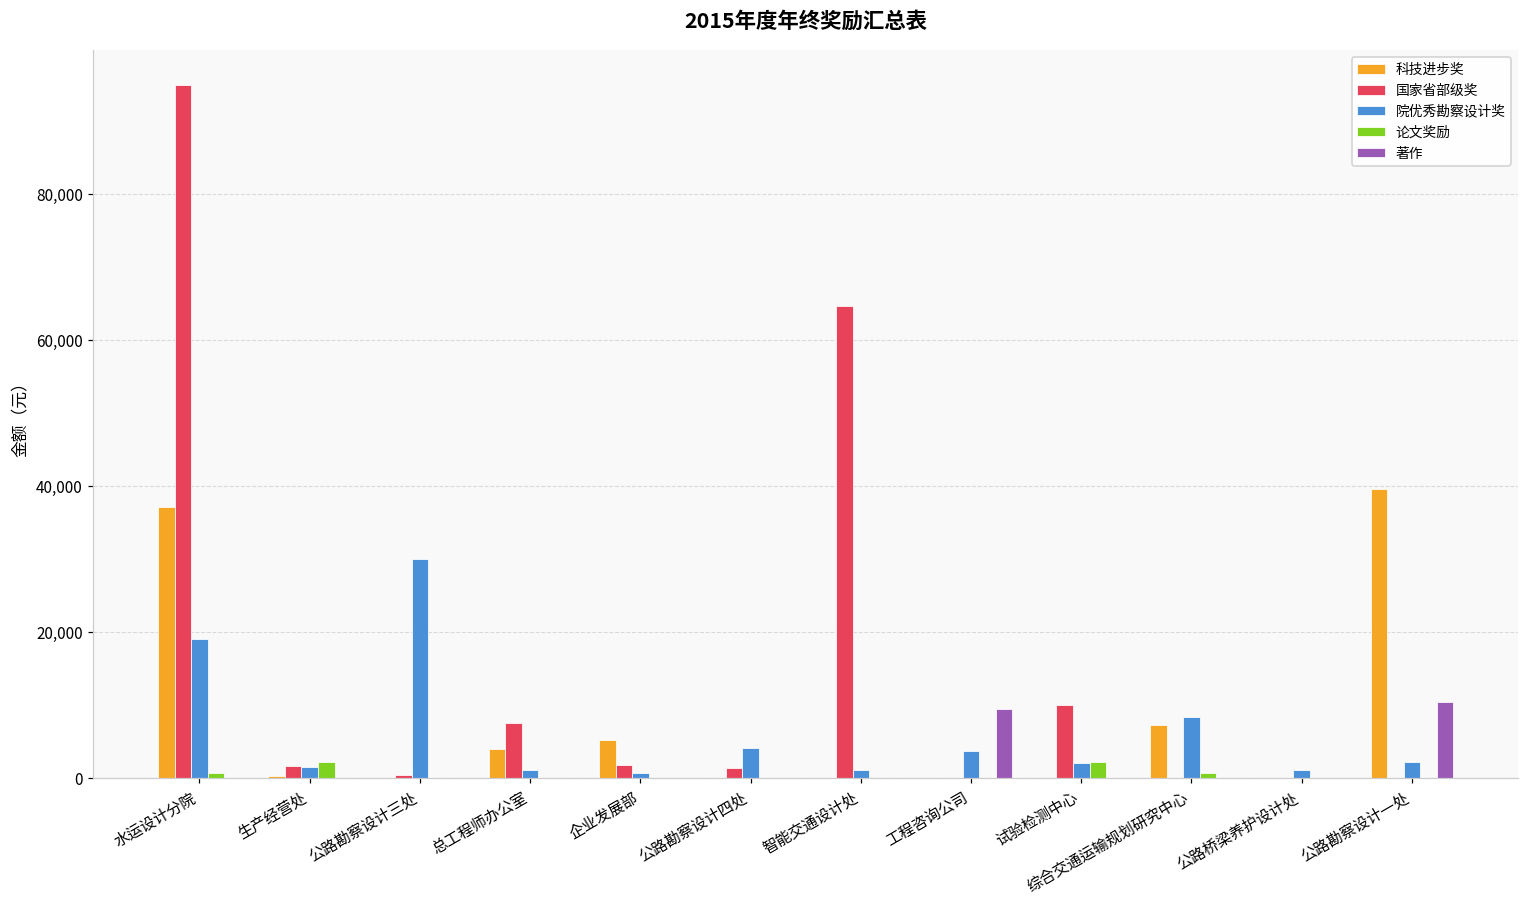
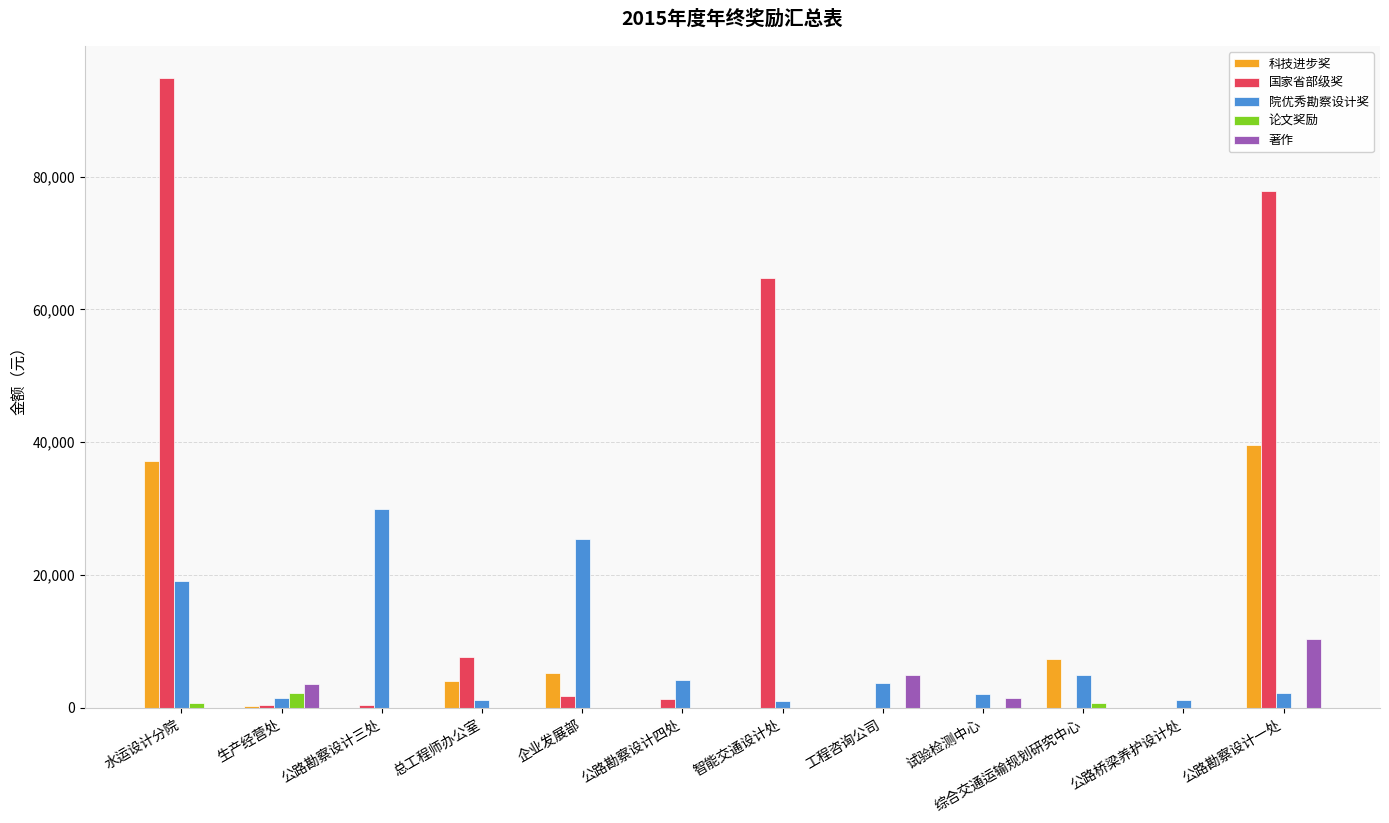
  {
    "科技进步奖": {
      "水运设计分院": "37,000",
      "公路勘察设计三处": "0",
      "总工程师办公室": "4,000",
      "企业发展部": "5,000",
      "公路勘察设计四处": "0",
      "智能交通设计处": "0",
      "工程咨询公司": "0",
      "试验检测中心": "0",
      "综合交通运输规划研究中心": "7,000",
      "公路桥梁养护设计处": "0",
      "公路勘察设计一处": "40,000"
    },
    "国家省部级奖": {
      "水运设计分院": "95,000",
-     "生产经营处": "2,000",
+     "生产经营处": "0",
      "公路勘察设计三处": "0",
      "总工程师办公室": "8,000",
      "企业发展部": "2,000",
      "公路勘察设计四处": "1,000",
      "智能交通设计处": "65,000",
      "工程咨询公司": "0",
-     "试验检测中心": "10,000",
+     "试验检测中心": "0",
      "综合交通运输规划研究中心": "0",
      "公路桥梁养护设计处": "0",
-     "公路勘察设计一处": "0"
+     "公路勘察设计一处": "78,000"
    },
    "院优秀勘察设计奖": {
      "水运设计分院": "19,000",
      "生产经营处": "2,000",
      "公路勘察设计三处": "30,000",
      "总工程师办公室": "1,000",
-     "企业发展部": "1,000",
+     "企业发展部": "25,000",
      "公路勘察设计四处": "4,000",
      "智能交通设计处": "1,000",
      "工程咨询公司": "4,000",
      "试验检测中心": "2,000",
-     "综合交通运输规划研究中心": "8,000",
+     "综合交通运输规划研究中心": "5,000",
      "公路桥梁养护设计处": "1,000",
      "公路勘察设计一处": "2,000"
    },
    "论文奖励": {
      "水运设计分院": "1,000",
      "生产经营处": "2,000",
      "公路勘察设计三处": "0",
      "总工程师办公室": "0",
      "企业发展部": "0",
      "公路勘察设计四处": "0",
      "智能交通设计处": "0",
      "工程咨询公司": "0",
-     "试验检测中心": "2,000",
+     "试验检测中心": "0",
      "综合交通运输规划研究中心": "1,000",
      "公路桥梁养护设计处": "0",
      "公路勘察设计一处": "0"
    },
    "著作": {
      "水运设计分院": "0",
-     "生产经营处": "0",
+     "生产经营处": "4,000",
      "公路勘察设计三处": "0",
      "总工程师办公室": "0",
      "企业发展部": "0",
      "公路勘察设计四处": "0",
      "智能交通设计处": "0",
-     "工程咨询公司": "10,000",
-     "试验检测中心": "0",
+     "工程咨询公司": "5,000",
+     "试验检测中心": "1,000",
      "综合交通运输规划研究中心": "0",
      "公路桥梁养护设计处": "0",
      "公路勘察设计一处": "10,000"
    }
  }
